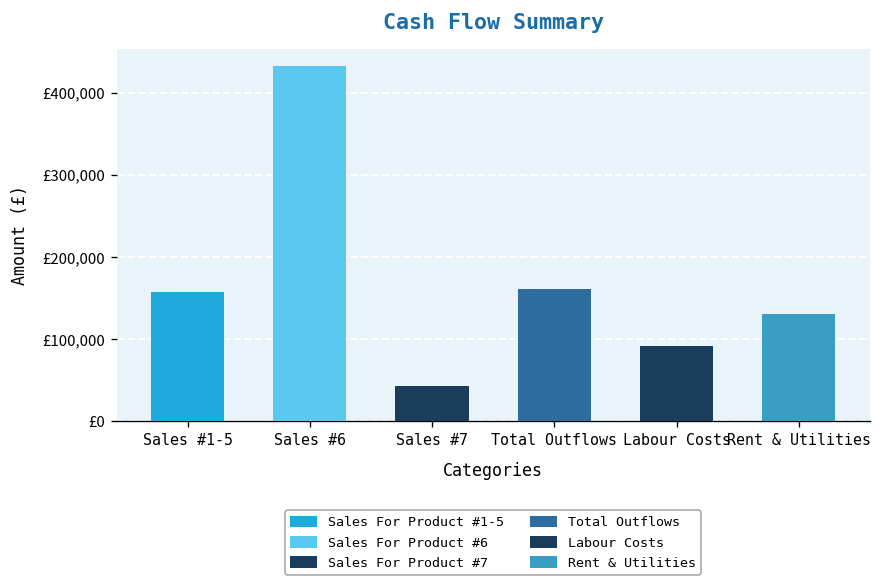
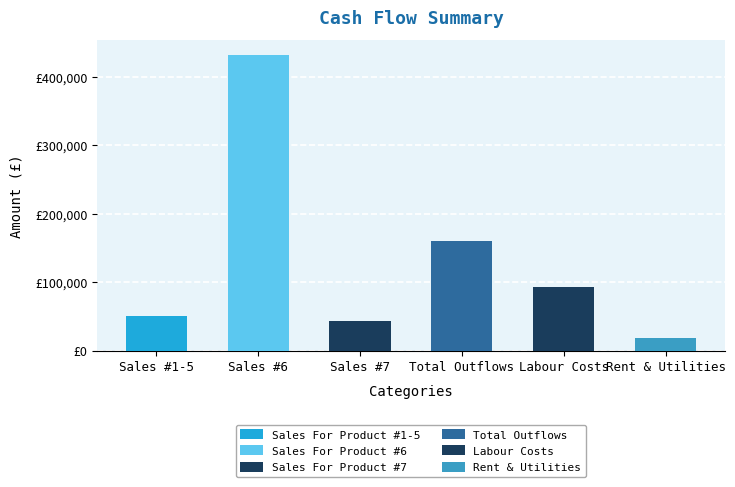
  {
-   "Sales #1-5": "£160,000",
+   "Sales #1-5": "£50,000",
    "Sales #6": "£430,000",
    "Sales #7": "£40,000",
    "Total Outflows": "£160,000",
    "Labour Costs": "£90,000",
-   "Rent & Utilities": "£130,000"
+   "Rent & Utilities": "£20,000"
  }
